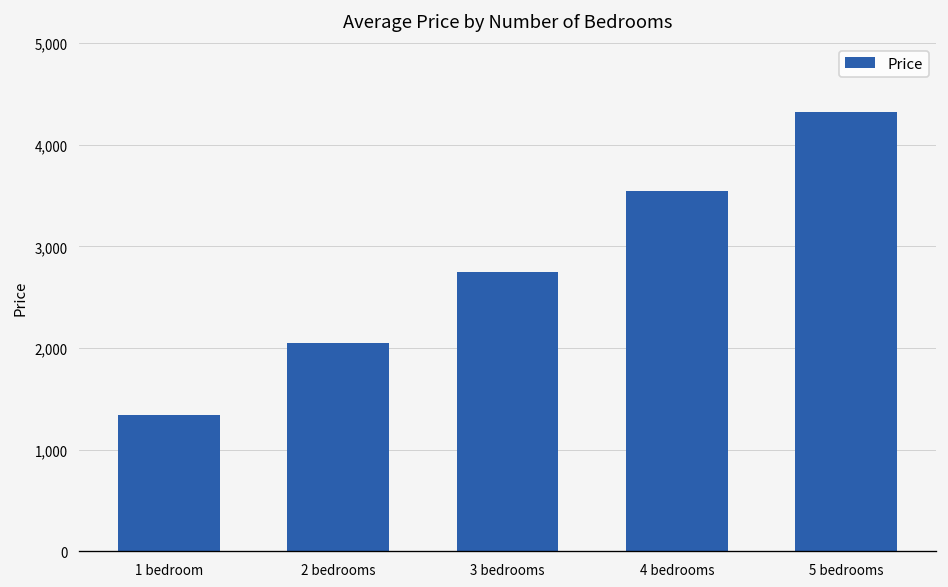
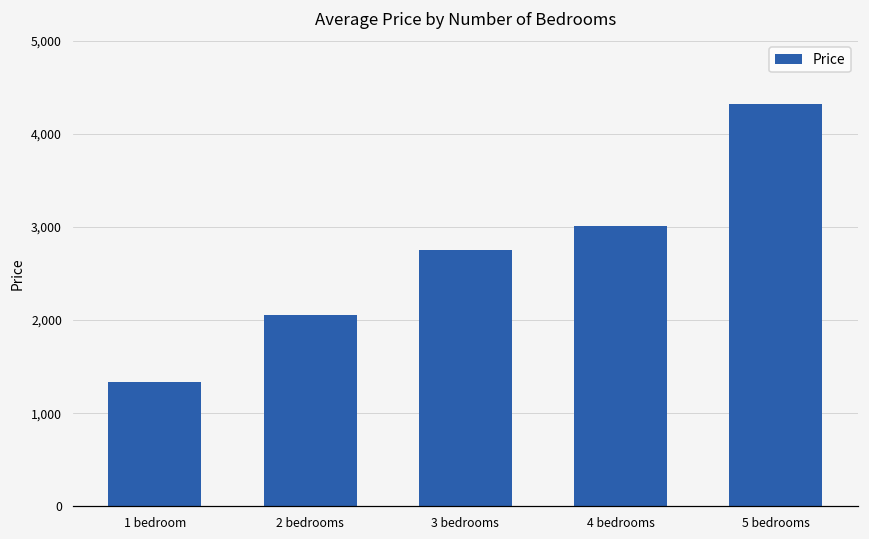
  {
    "1 bedroom": "1,300",
    "2 bedrooms": "2,100",
    "3 bedrooms": "2,700",
-   "4 bedrooms": "3,500",
+   "4 bedrooms": "3,000",
    "5 bedrooms": "4,300"
  }
